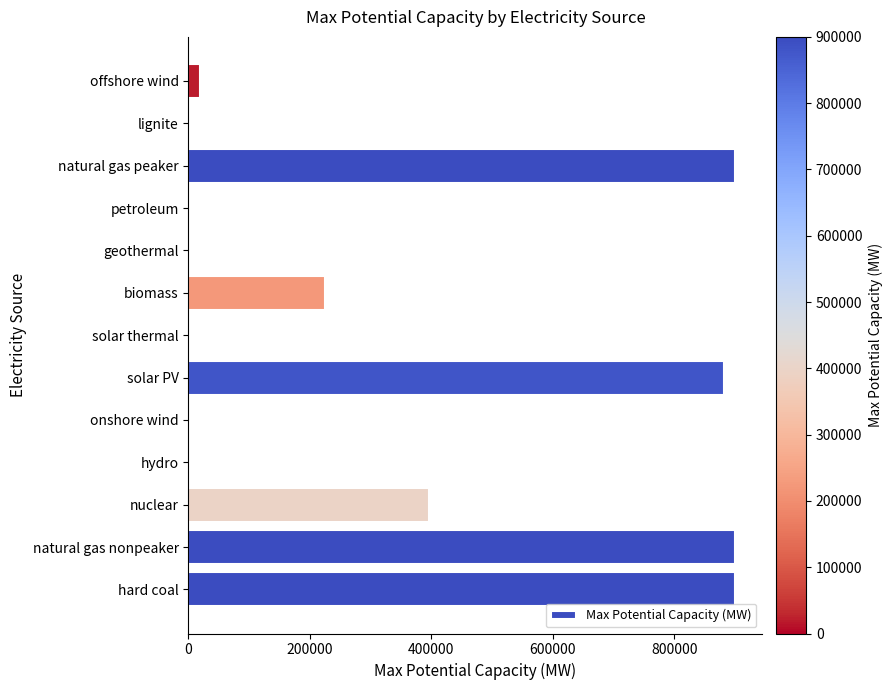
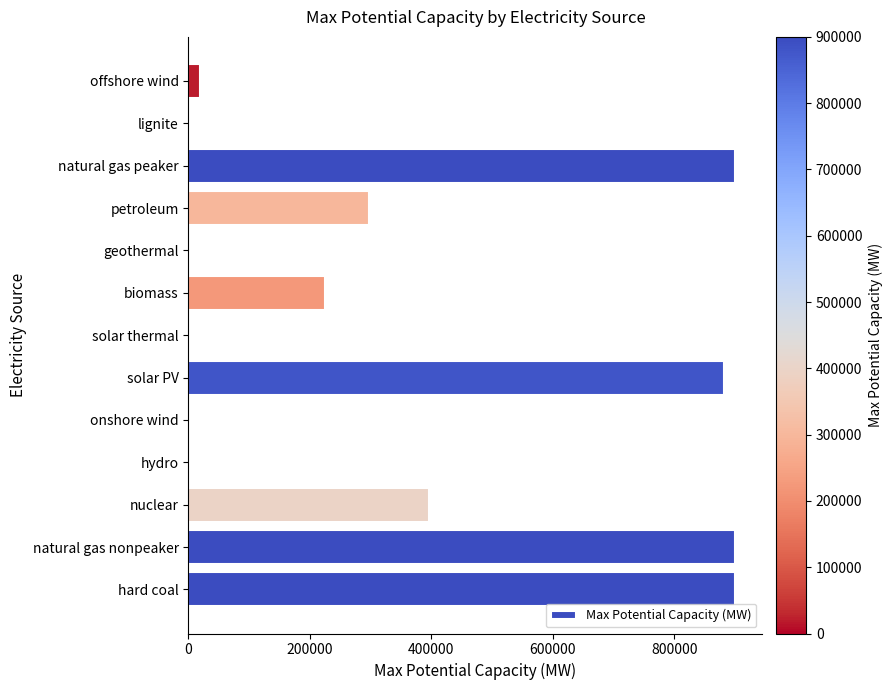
  {
    "offshore wind": 20000,
    "lignite": 0,
    "natural gas peaker": 900000,
-   "petroleum": 0,
+   "petroleum": 300000,
    "geothermal": 0,
    "biomass": 220000,
    "solar thermal": 0,
    "solar PV": 880000,
    "nuclear": 400000,
    "natural gas nonpeaker": 900000,
    "hard coal": 900000
  }
